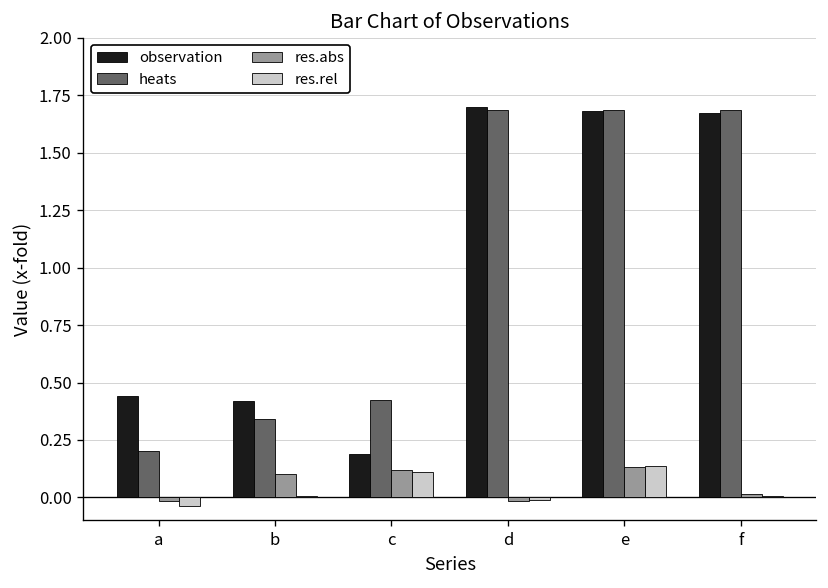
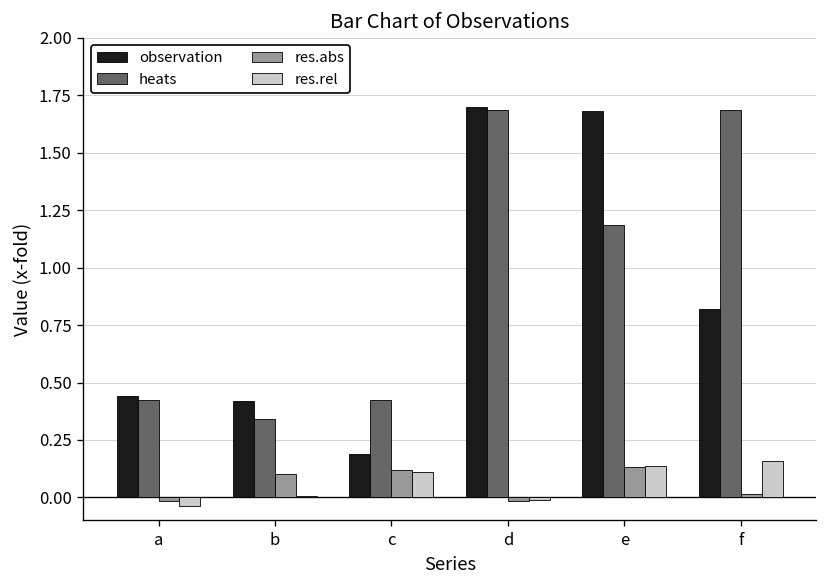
  {
    "observation": {
      "a": 0.44,
      "b": 0.42,
      "c": 0.19,
      "d": 1.70,
      "e": 1.68,
-     "f": 1.67
+     "f": 0.82
    },
    "heats": {
-     "a": 0.20,
+     "a": 0.42,
      "b": 0.34,
      "c": 0.42,
      "d": 1.68,
-     "e": 1.68,
+     "e": 1.18,
      "f": 1.68
    },
    "res.abs": {
      "a": -0.02,
      "b": 0.10,
      "c": 0.12,
      "d": -0.02,
      "e": 0.13,
      "f": 0.01
    },
    "res.rel": {
      "a": -0.04,
      "c": 0.11,
      "e": 0.14,
-     "f": 0.01
+     "f": 0.16
    }
  }
